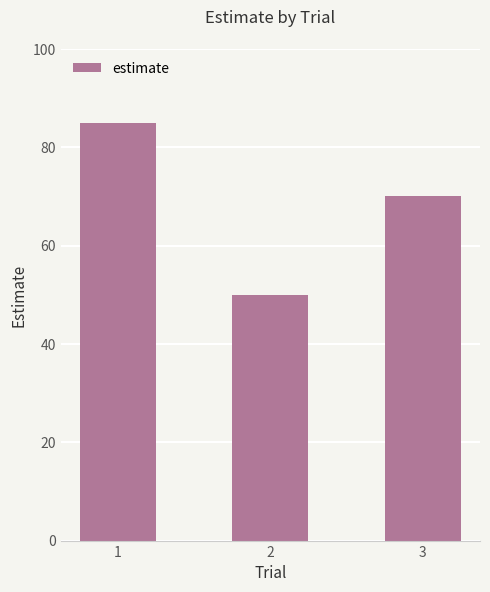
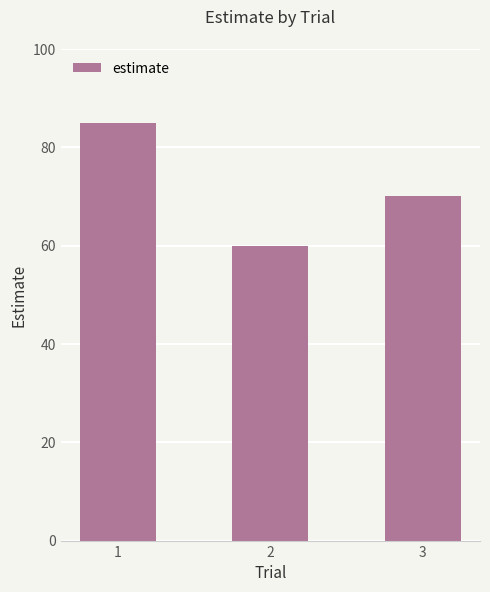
  {
    "1": 85,
-   "2": 50,
+   "2": 60,
    "3": 70
  }
